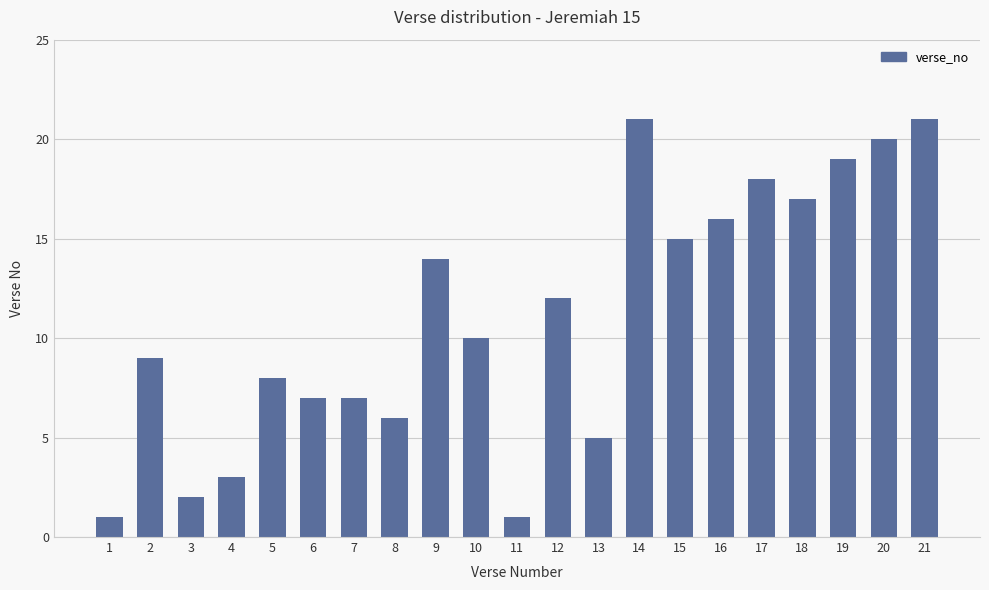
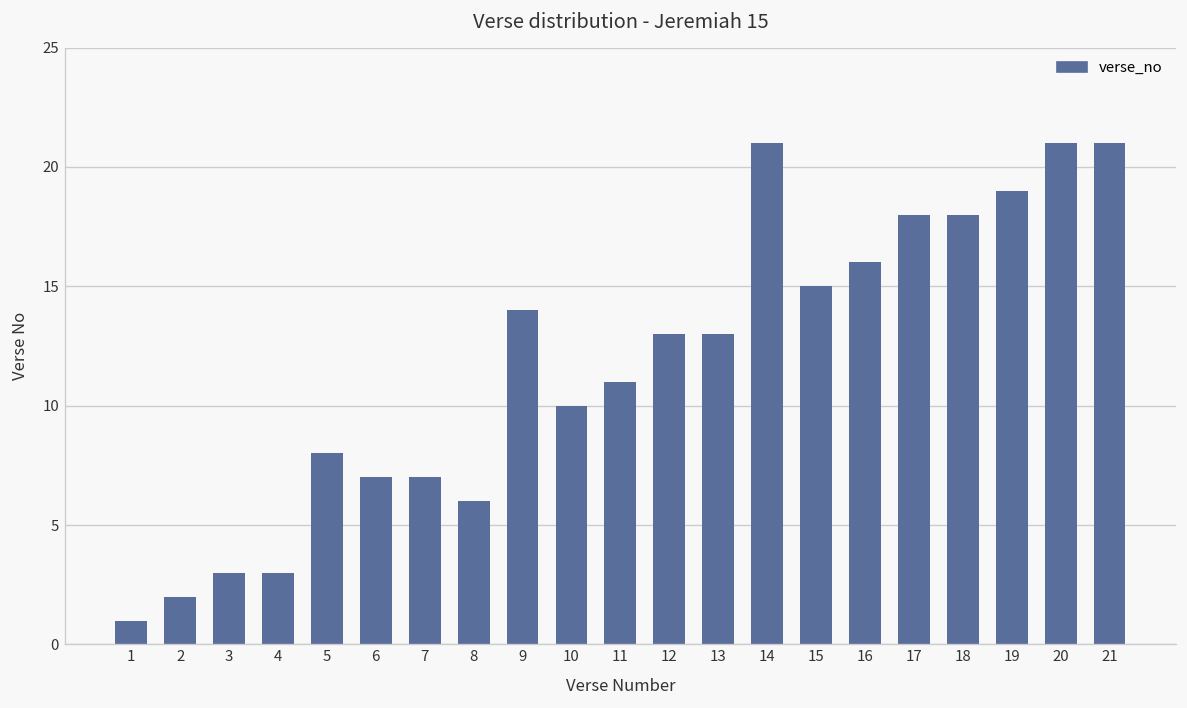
  {
    "1": 1,
-   "2": 9,
-   "3": 2,
+   "2": 2,
+   "3": 3,
    "4": 3,
    "5": 8,
    "6": 7,
    "7": 7,
    "8": 6,
    "9": 14,
    "10": 10,
-   "11": 1,
-   "12": 12,
-   "13": 5,
+   "11": 11,
+   "12": 13,
+   "13": 13,
    "14": 21,
    "15": 15,
    "16": 16,
    "17": 18,
-   "18": 17,
+   "18": 18,
    "19": 19,
-   "20": 20,
+   "20": 21,
    "21": 21
  }
